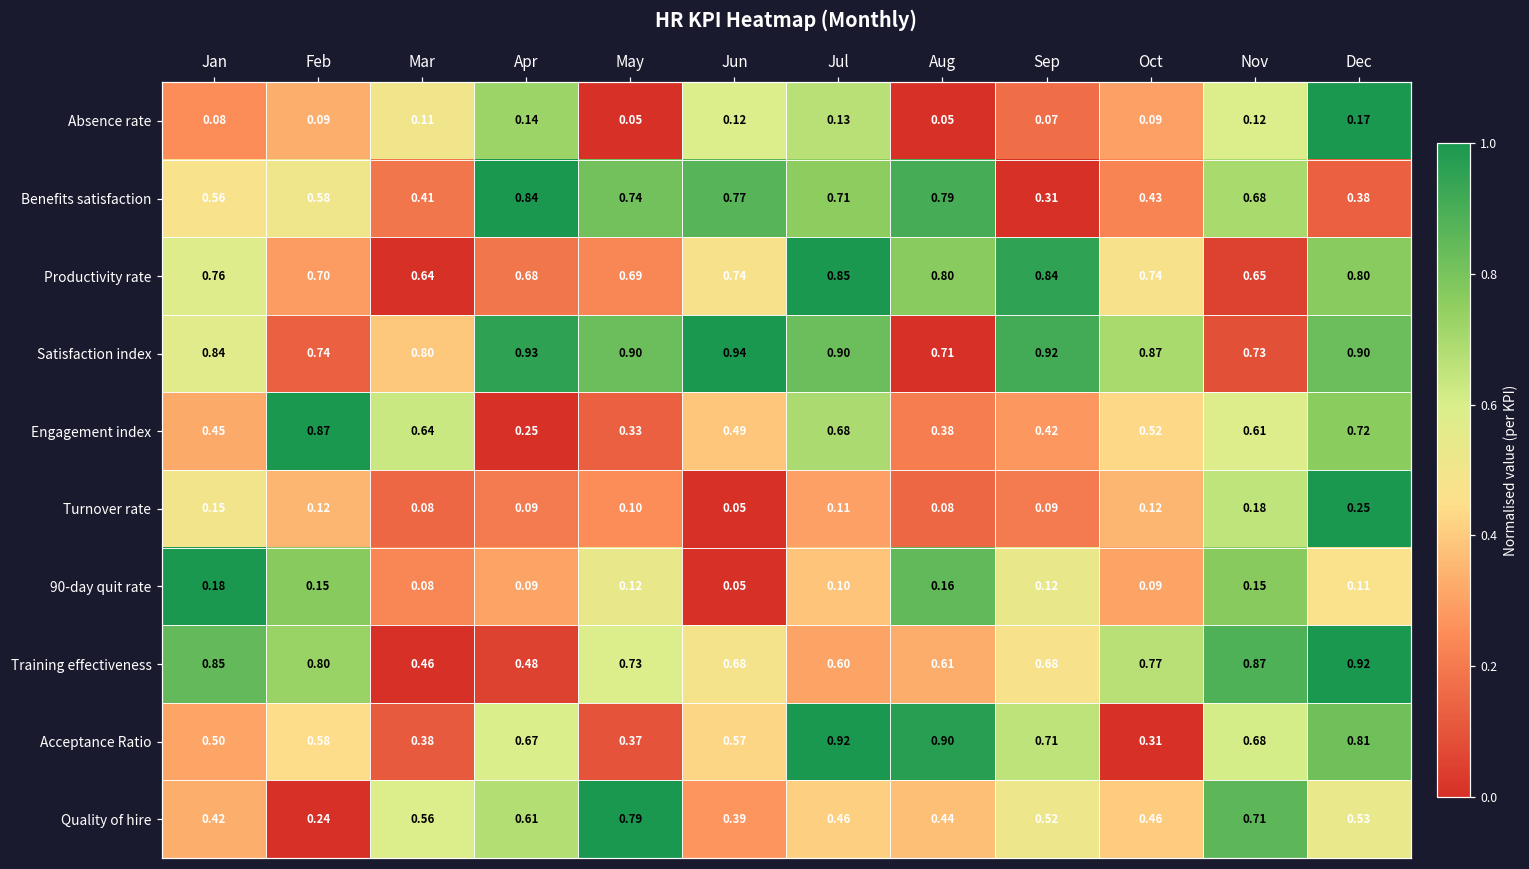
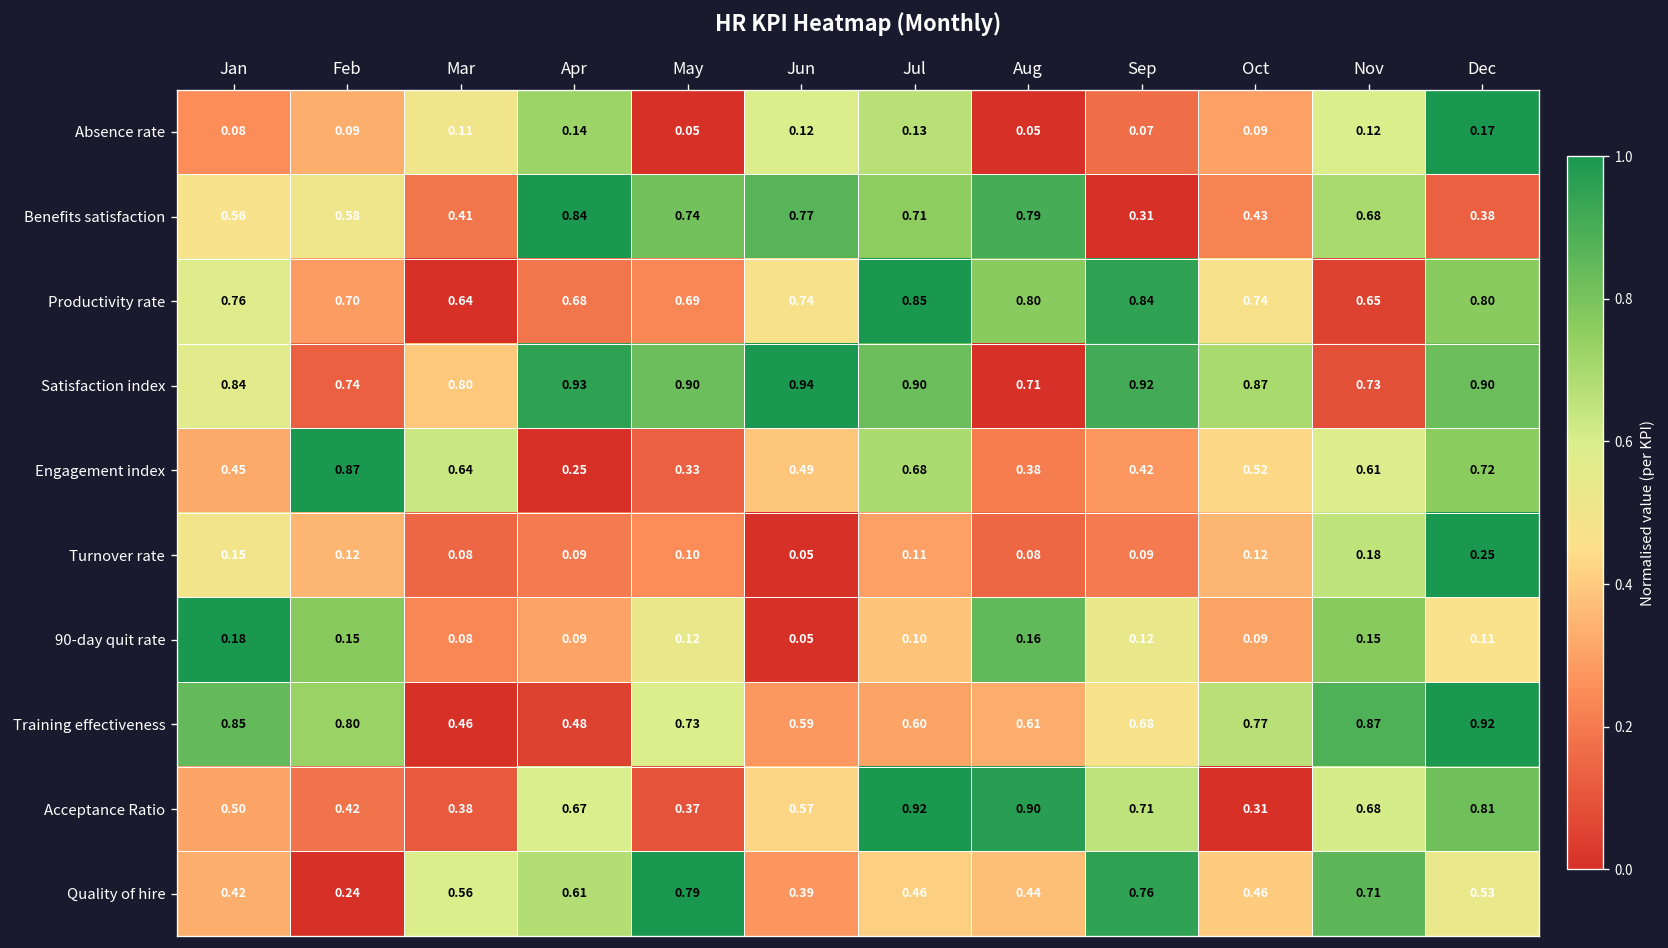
  {
    "Absence rate": {
      "Jan": 0.08,
      "Feb": 0.09,
      "Mar": 0.11,
      "Apr": 0.14,
      "May": 0.05,
      "Jun": 0.12,
      "Jul": 0.13,
      "Aug": 0.05,
      "Sep": 0.07,
      "Oct": 0.09,
      "Nov": 0.12,
      "Dec": 0.17
    },
    "Benefits satisfaction": {
      "Jan": 0.56,
      "Feb": 0.58,
      "Mar": 0.41,
      "Apr": 0.84,
      "May": 0.74,
      "Jun": 0.77,
      "Jul": 0.71,
      "Aug": 0.79,
      "Sep": 0.31,
      "Oct": 0.43,
      "Nov": 0.68,
      "Dec": 0.38
    },
    "Productivity rate": {
      "Jan": 0.76,
      "Feb": 0.70,
      "Mar": 0.64,
      "Apr": 0.68,
      "May": 0.69,
      "Jun": 0.74,
      "Jul": 0.85,
      "Aug": 0.80,
      "Sep": 0.84,
      "Oct": 0.74,
      "Nov": 0.65,
      "Dec": 0.80
    },
    "Satisfaction index": {
      "Jan": 0.84,
      "Feb": 0.74,
      "Mar": 0.80,
      "Apr": 0.93,
      "May": 0.90,
      "Jun": 0.94,
      "Jul": 0.90,
      "Aug": 0.71,
      "Sep": 0.92,
      "Oct": 0.87,
      "Nov": 0.73,
      "Dec": 0.90
    },
    "Engagement index": {
      "Jan": 0.45,
      "Feb": 0.87,
      "Mar": 0.64,
      "Apr": 0.25,
      "May": 0.33,
      "Jun": 0.49,
      "Jul": 0.68,
      "Aug": 0.38,
      "Sep": 0.42,
      "Oct": 0.52,
      "Nov": 0.61,
      "Dec": 0.72
    },
    "Turnover rate": {
      "Jan": 0.15,
      "Feb": 0.12,
      "Mar": 0.08,
      "Apr": 0.09,
      "May": 0.10,
      "Jun": 0.05,
      "Jul": 0.11,
      "Aug": 0.08,
      "Sep": 0.09,
      "Oct": 0.12,
      "Nov": 0.18,
      "Dec": 0.25
    },
    "90-day quit rate": {
      "Jan": 0.18,
      "Feb": 0.15,
      "Mar": 0.08,
      "Apr": 0.09,
      "May": 0.12,
      "Jun": 0.05,
      "Jul": 0.10,
      "Aug": 0.16,
      "Sep": 0.12,
      "Oct": 0.09,
      "Nov": 0.15,
      "Dec": 0.11
    },
    "Training effectiveness": {
      "Jan": 0.85,
      "Feb": 0.80,
      "Mar": 0.46,
      "Apr": 0.48,
      "May": 0.73,
-     "Jun": 0.68,
+     "Jun": 0.59,
      "Jul": 0.60,
      "Aug": 0.61,
      "Sep": 0.68,
      "Oct": 0.77,
      "Nov": 0.87,
      "Dec": 0.92
    },
    "Acceptance Ratio": {
      "Jan": 0.50,
-     "Feb": 0.58,
+     "Feb": 0.42,
      "Mar": 0.38,
      "Apr": 0.67,
      "May": 0.37,
      "Jun": 0.57,
      "Jul": 0.92,
      "Aug": 0.90,
      "Sep": 0.71,
      "Oct": 0.31,
      "Nov": 0.68,
      "Dec": 0.81
    },
    "Quality of hire": {
      "Jan": 0.42,
      "Feb": 0.24,
      "Mar": 0.56,
      "Apr": 0.61,
      "May": 0.79,
      "Jun": 0.39,
      "Jul": 0.46,
      "Aug": 0.44,
-     "Sep": 0.52,
+     "Sep": 0.76,
      "Oct": 0.46,
      "Nov": 0.71,
      "Dec": 0.53
    }
  }
